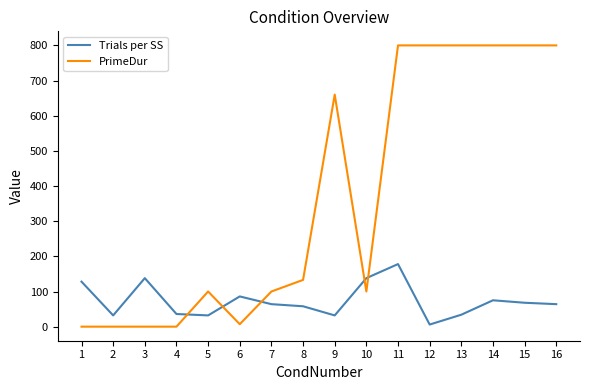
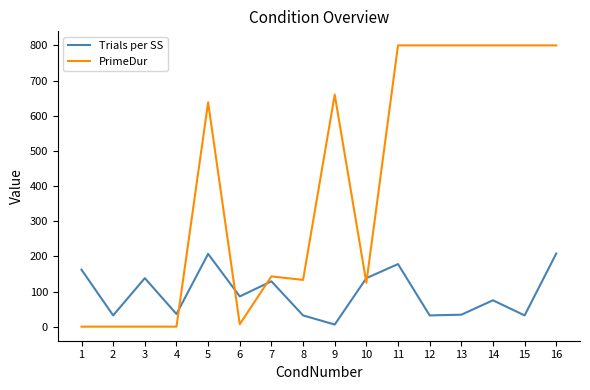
  {
    "Trials per SS": {
-     "1": 130,
+     "1": 160,
      "2": 30,
      "3": 140,
      "4": 40,
-     "5": 30,
+     "5": 210,
      "6": 90,
-     "7": 60,
-     "8": 60,
-     "9": 30,
+     "7": 130,
+     "8": 30,
+     "9": 10,
      "10": 140,
      "11": 180,
-     "12": 10,
+     "12": 30,
      "13": 30,
      "14": 80,
-     "15": 70,
-     "16": 60
+     "15": 30,
+     "16": 210
    },
    "PrimeDur": {
      "1": 0,
      "2": 0,
      "3": 0,
      "4": 0,
-     "5": 100,
+     "5": 640,
      "6": 10,
-     "7": 100,
+     "7": 140,
      "8": 130,
      "9": 660,
-     "10": 100,
+     "10": 130,
      "11": 800,
      "12": 800,
      "13": 800,
      "14": 800,
      "15": 800,
      "16": 800
    }
  }
